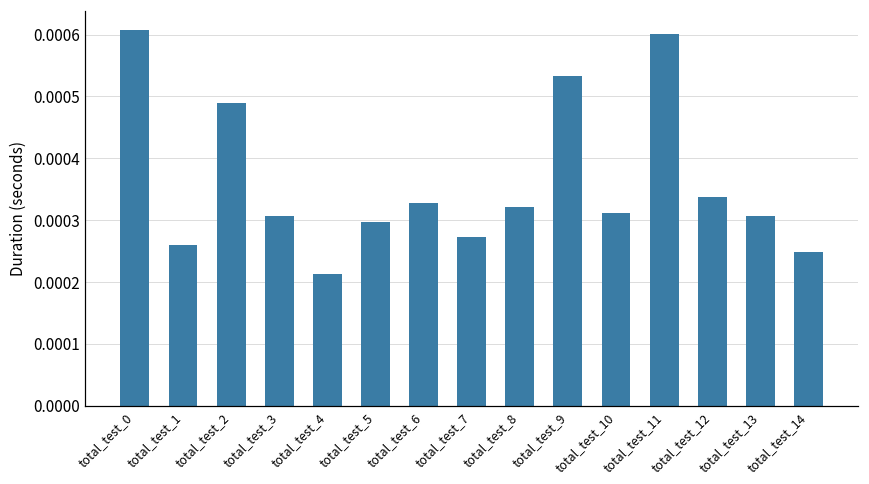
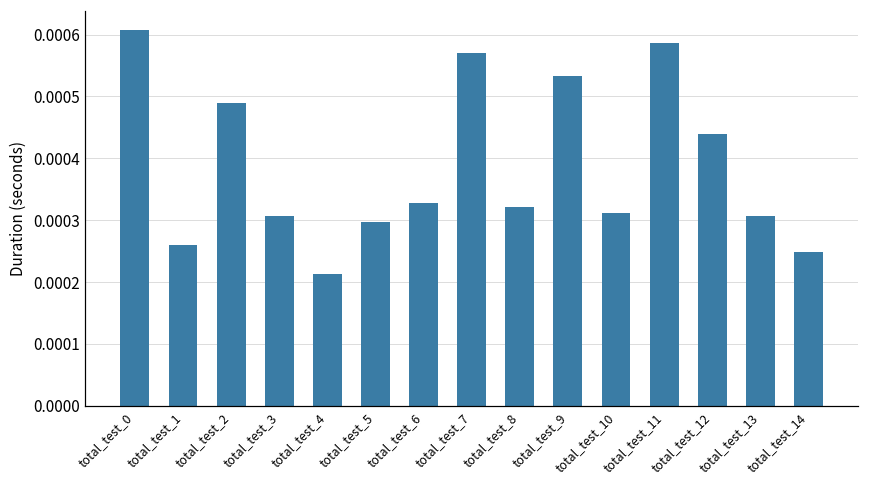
  {
    "total_test_0": 0.00061,
    "total_test_1": 0.00026,
    "total_test_2": 0.00049,
    "total_test_3": 0.00031,
    "total_test_4": 0.00021,
    "total_test_5": 0.00030,
    "total_test_6": 0.00033,
-   "total_test_7": 0.00027,
+   "total_test_7": 0.00057,
    "total_test_8": 0.00032,
    "total_test_9": 0.00053,
    "total_test_10": 0.00031,
-   "total_test_11": 0.00060,
-   "total_test_12": 0.00034,
+   "total_test_11": 0.00059,
+   "total_test_12": 0.00044,
    "total_test_13": 0.00031,
    "total_test_14": 0.00025
  }
